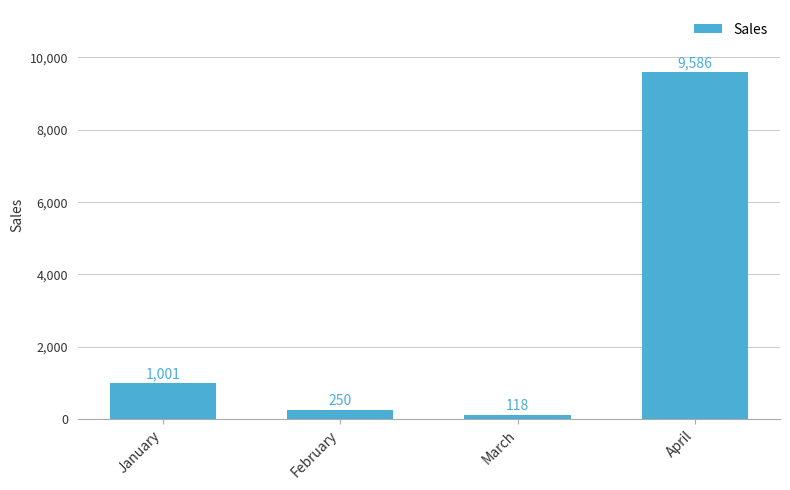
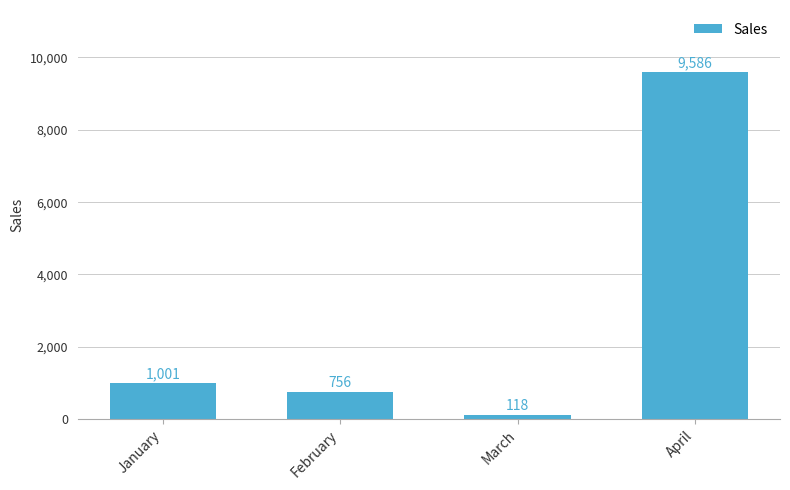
  {
    "January": "1,001",
-   "February": "250",
+   "February": "756",
    "March": "118",
    "April": "9,586"
  }
